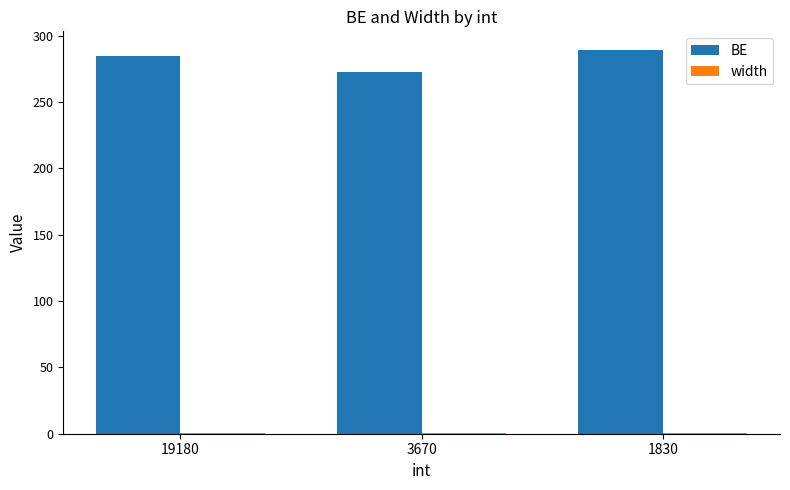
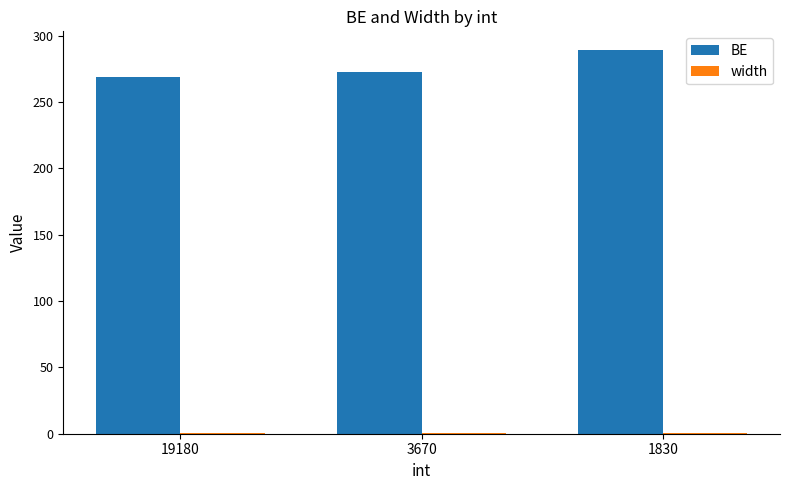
  {
    "BE": {
-     "19180": 285,
+     "19180": 269,
      "3670": 273,
      "1830": 289
    }
  }
